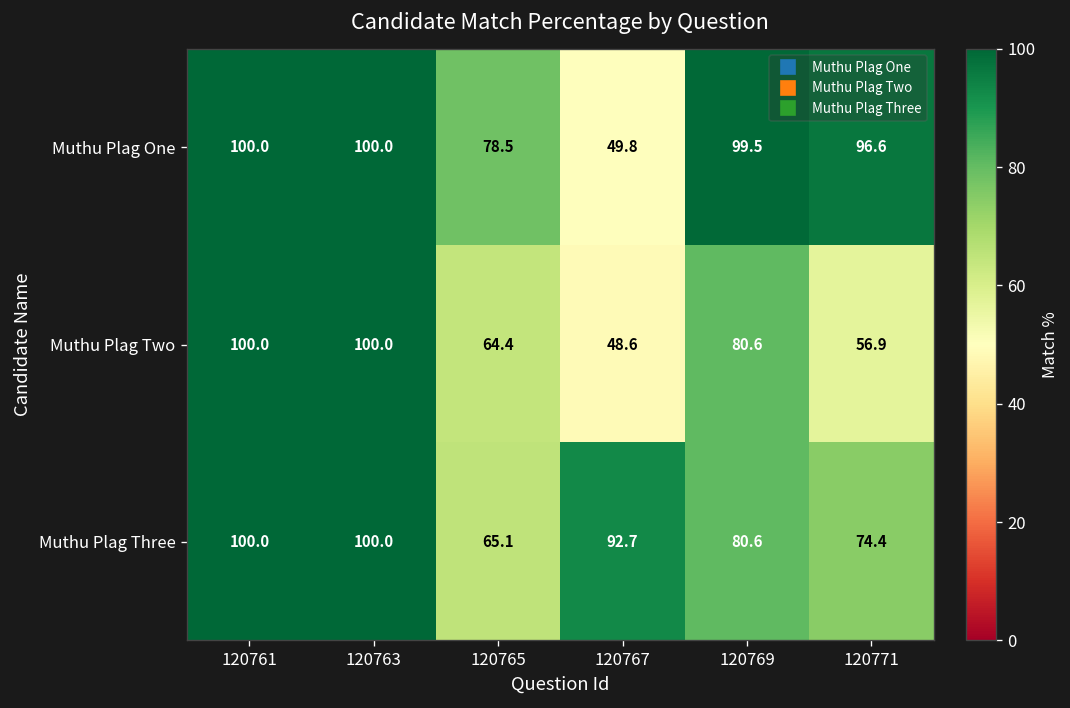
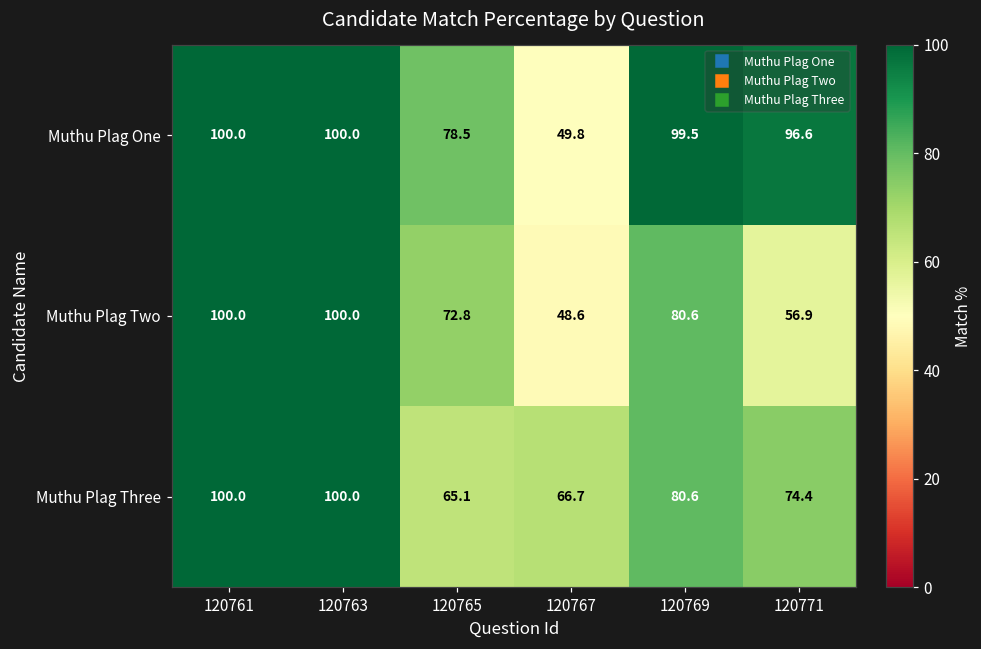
  {
    "Muthu Plag One": {
      "120761": 100.0,
      "120763": 100.0,
      "120765": 78.5,
      "120767": 49.8,
      "120769": 99.5,
      "120771": 96.6
    },
    "Muthu Plag Two": {
      "120761": 100.0,
      "120763": 100.0,
-     "120765": 64.4,
+     "120765": 72.8,
      "120767": 48.6,
      "120769": 80.6,
      "120771": 56.9
    },
    "Muthu Plag Three": {
      "120761": 100.0,
      "120763": 100.0,
      "120765": 65.1,
-     "120767": 92.7,
+     "120767": 66.7,
      "120769": 80.6,
      "120771": 74.4
    }
  }
